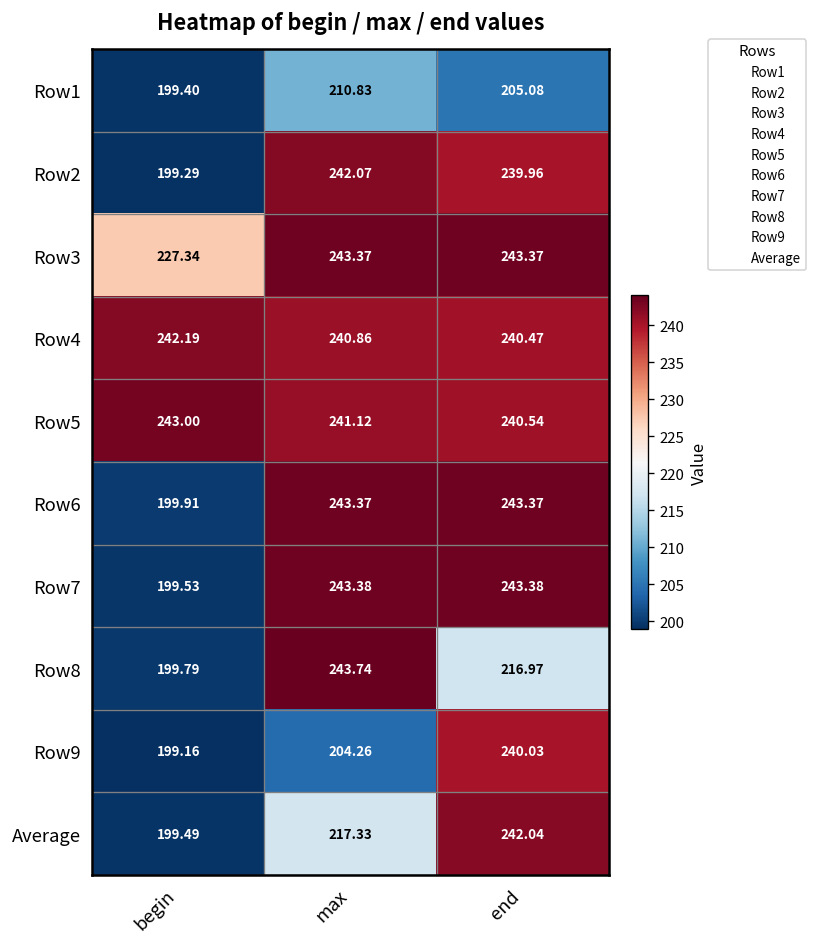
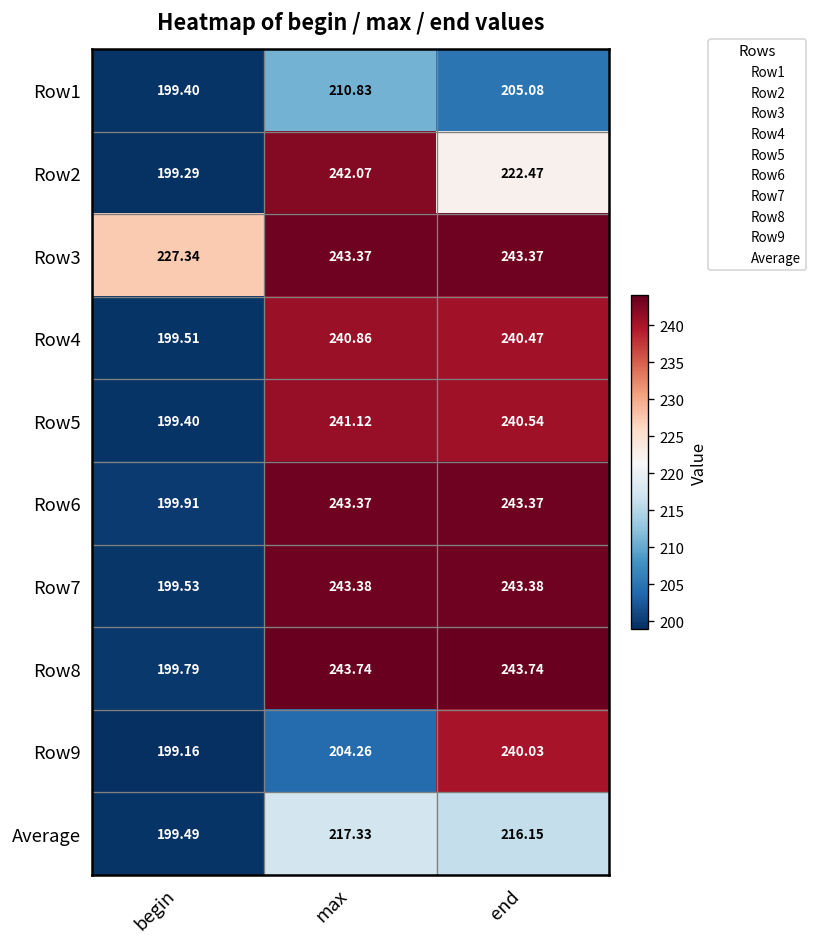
  {
    "Row1": {
      "begin": 199.40,
      "max": 210.83,
      "end": 205.08
    },
    "Row2": {
      "begin": 199.29,
      "max": 242.07,
-     "end": 239.96
+     "end": 222.47
    },
    "Row3": {
      "begin": 227.34,
      "max": 243.37,
      "end": 243.37
    },
    "Row4": {
-     "begin": 242.19,
+     "begin": 199.51,
      "max": 240.86,
      "end": 240.47
    },
    "Row5": {
-     "begin": 243.00,
+     "begin": 199.40,
      "max": 241.12,
      "end": 240.54
    },
    "Row6": {
      "begin": 199.91,
      "max": 243.37,
      "end": 243.37
    },
    "Row7": {
      "begin": 199.53,
      "max": 243.38,
      "end": 243.38
    },
    "Row8": {
      "begin": 199.79,
      "max": 243.74,
-     "end": 216.97
+     "end": 243.74
    },
    "Row9": {
      "begin": 199.16,
      "max": 204.26,
      "end": 240.03
    },
    "Average": {
      "begin": 199.49,
      "max": 217.33,
-     "end": 242.04
+     "end": 216.15
    }
  }
